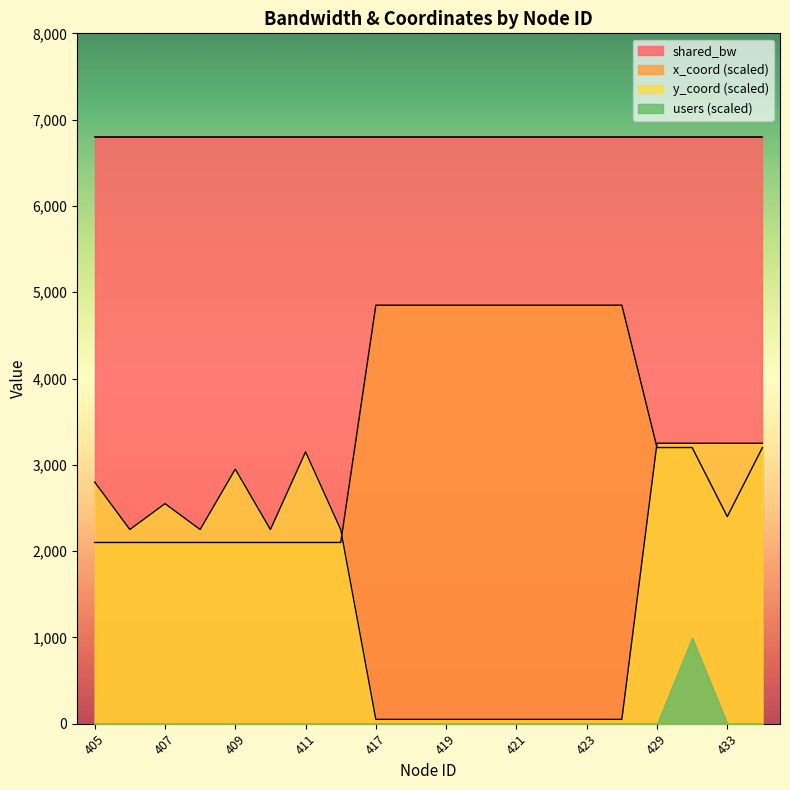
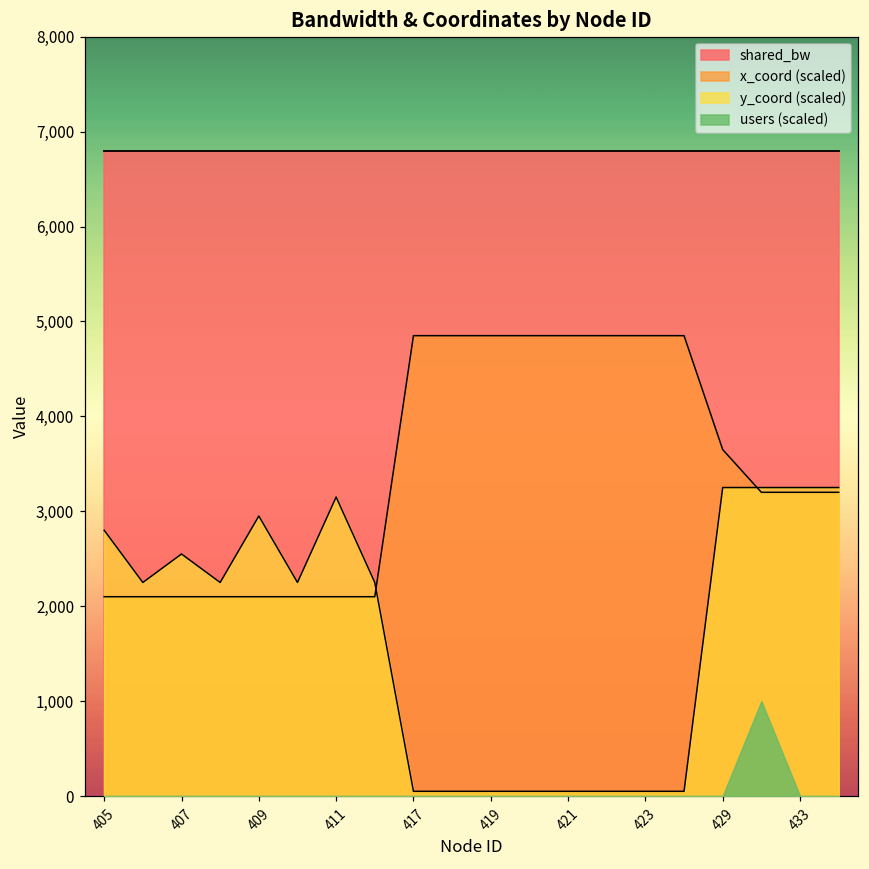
  {
    "shared_bw": {
      "405": "6,800",
      "407": "6,800",
      "409": "6,800",
      "411": "6,800",
      "417": "6,800",
      "419": "6,800",
      "421": "6,800",
      "423": "6,800",
      "429": "6,800",
      "433": "6,800"
    },
    "x_coord (scaled)": {
      "405": "2,100",
      "407": "2,100",
      "409": "2,100",
      "411": "2,100",
      "417": "4,900",
      "419": "4,900",
      "421": "4,900",
      "423": "4,900",
-     "429": "3,200",
-     "433": "2,400"
+     "429": "3,700",
+     "433": "3,200"
    },
    "y_coord (scaled)": {
      "405": "2,800",
      "407": "2,600",
      "409": "3,000",
      "411": "3,200",
      "417": "100",
      "419": "100",
      "421": "100",
      "423": "100",
      "429": "3,300",
      "433": "3,300"
    },
    "users (scaled)": {
      "405": "0",
      "407": "0",
      "409": "0",
      "411": "0",
      "417": "0",
      "419": "0",
      "421": "0",
      "423": "0",
      "429": "0",
      "433": "0"
    }
  }
